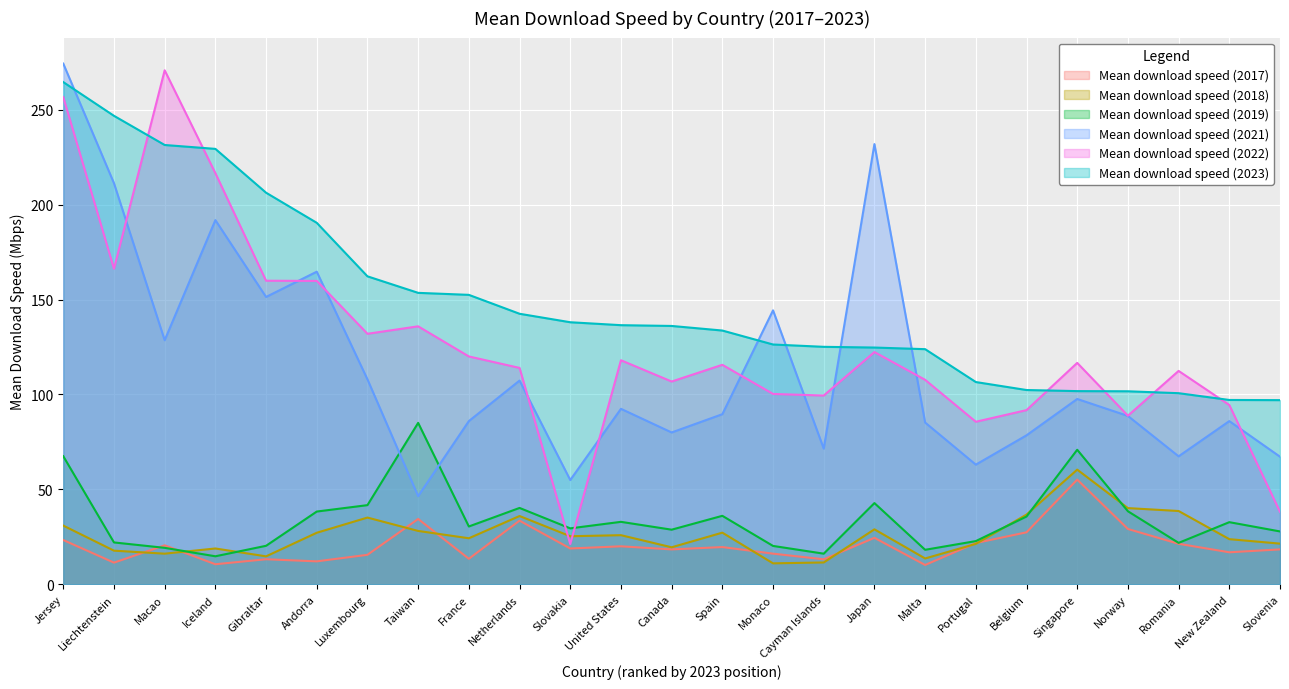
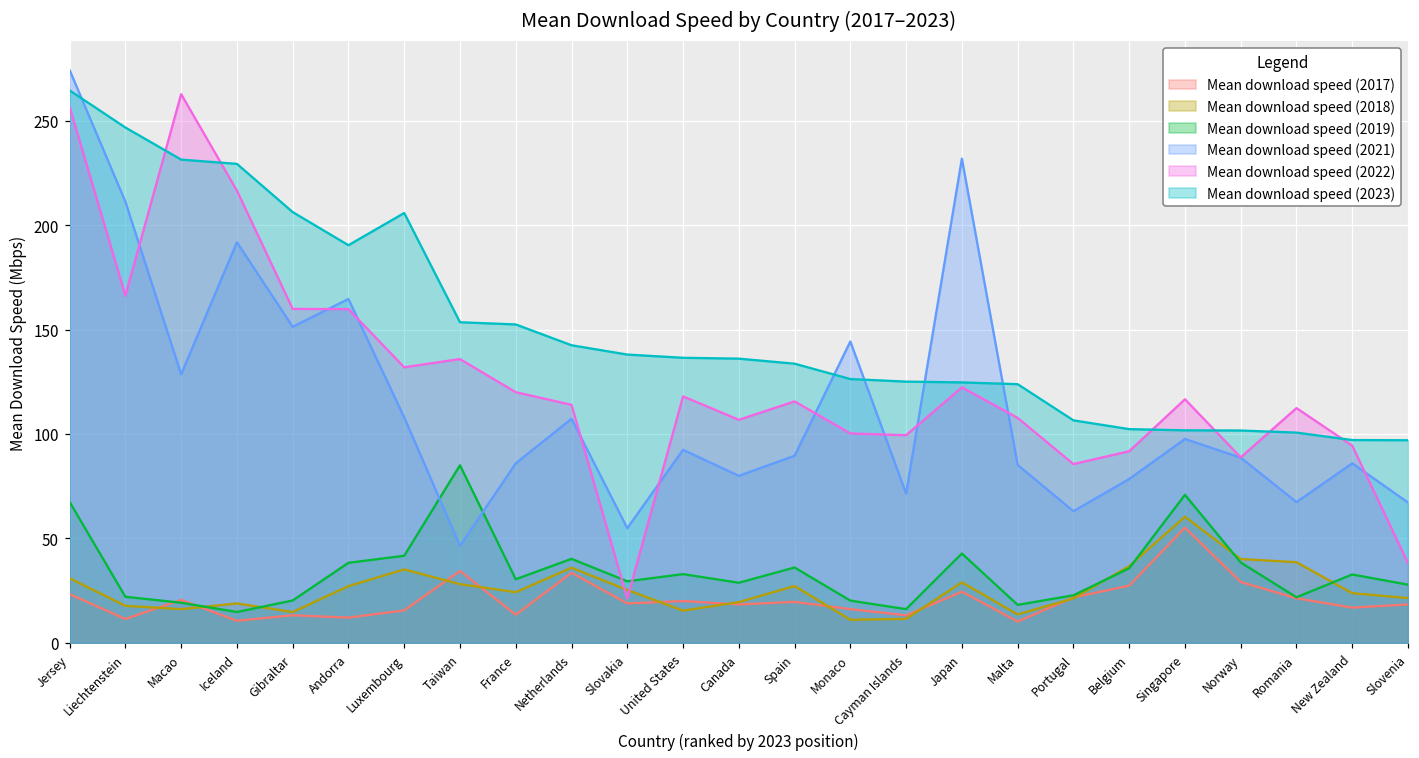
  {
    "Mean download speed (2017)": {
      "Jersey": 23,
      "Liechtenstein": 11,
      "Iceland": 11,
      "Gibraltar": 13,
      "Andorra": 12,
      "Luxembourg": 16,
      "Taiwan": 34,
      "France": 13,
      "Netherlands": 34,
      "Slovakia": 19,
      "United States": 20,
      "Spain": 20,
      "Monaco": 16,
      "Cayman Islands": 13,
      "Japan": 24,
      "Malta": 10,
      "Belgium": 27,
      "Singapore": 55,
      "Norway": 29,
      "New Zealand": 17,
      "Slovenia": 18
    },
    "Mean download speed (2018)": {
      "Jersey": 31,
      "Liechtenstein": 18,
      "Macao": 16,
      "Iceland": 19,
      "Gibraltar": 15,
      "Andorra": 27,
      "Luxembourg": 35,
      "Taiwan": 28,
      "France": 24,
      "Netherlands": 36,
      "Slovakia": 25,
-     "United States": 26,
+     "United States": 15,
      "Spain": 27,
      "Monaco": 11,
      "Cayman Islands": 11,
      "Japan": 29,
      "Malta": 14,
      "Singapore": 60,
      "Norway": 40,
      "Romania": 39,
      "New Zealand": 24,
      "Slovenia": 21
    },
    "Mean download speed (2019)": {
      "Jersey": 67,
      "Liechtenstein": 22,
      "Iceland": 15,
      "Gibraltar": 20,
      "Andorra": 38,
      "Luxembourg": 42,
      "Taiwan": 85,
      "France": 30,
      "Netherlands": 40,
      "Slovakia": 29,
      "United States": 33,
      "Canada": 29,
      "Spain": 36,
      "Monaco": 20,
      "Cayman Islands": 16,
      "Japan": 43,
      "Malta": 18,
      "Singapore": 71,
      "Norway": 38,
      "New Zealand": 33,
      "Slovenia": 28
    },
    "Mean download speed (2021)": {
      "Jersey": 274,
      "Liechtenstein": 211,
      "Macao": 129,
      "Iceland": 192,
      "Gibraltar": 151,
      "Andorra": 165,
      "Luxembourg": 108,
      "Taiwan": 46,
      "France": 86,
      "Netherlands": 107,
      "Slovakia": 55,
      "United States": 92,
      "Canada": 80,
      "Spain": 90,
      "Monaco": 144,
      "Cayman Islands": 71,
      "Japan": 232,
      "Malta": 85,
      "Portugal": 63,
      "Belgium": 78,
      "Singapore": 98,
      "Romania": 67,
      "New Zealand": 86,
      "Slovenia": 67
    },
    "Mean download speed (2022)": {
      "Jersey": 257,
      "Liechtenstein": 166,
-     "Macao": 271,
+     "Macao": 263,
      "Iceland": 217,
      "Gibraltar": 160,
      "Andorra": 160,
      "Luxembourg": 132,
      "Taiwan": 136,
      "France": 120,
      "Netherlands": 114,
      "Slovakia": 21,
      "United States": 118,
      "Canada": 107,
      "Spain": 116,
      "Monaco": 100,
      "Cayman Islands": 99,
      "Japan": 122,
      "Malta": 108,
      "Portugal": 86,
      "Belgium": 92,
      "Singapore": 117,
      "Romania": 112,
      "New Zealand": 94,
      "Slovenia": 38
    },
    "Mean download speed (2023)": {
      "Jersey": 265,
      "Liechtenstein": 247,
      "Macao": 231,
      "Iceland": 229,
      "Gibraltar": 206,
      "Andorra": 190,
-     "Luxembourg": 162,
+     "Luxembourg": 206,
      "Taiwan": 154,
      "France": 152,
      "Netherlands": 142,
      "Slovakia": 138,
      "United States": 136,
      "Canada": 136,
      "Spain": 134,
      "Monaco": 126,
      "Cayman Islands": 125,
      "Japan": 125,
      "Malta": 124,
      "Portugal": 107,
      "Belgium": 102,
      "Singapore": 102,
      "Norway": 102,
      "Romania": 101,
      "New Zealand": 97,
      "Slovenia": 97
    }
  }
